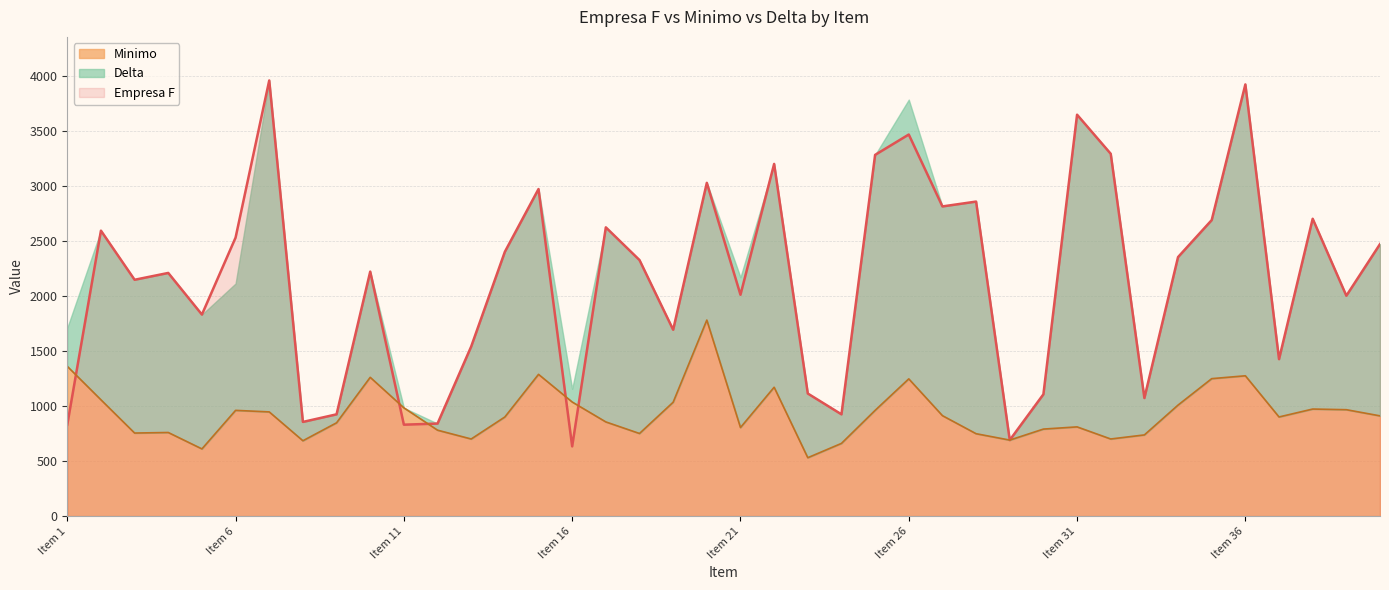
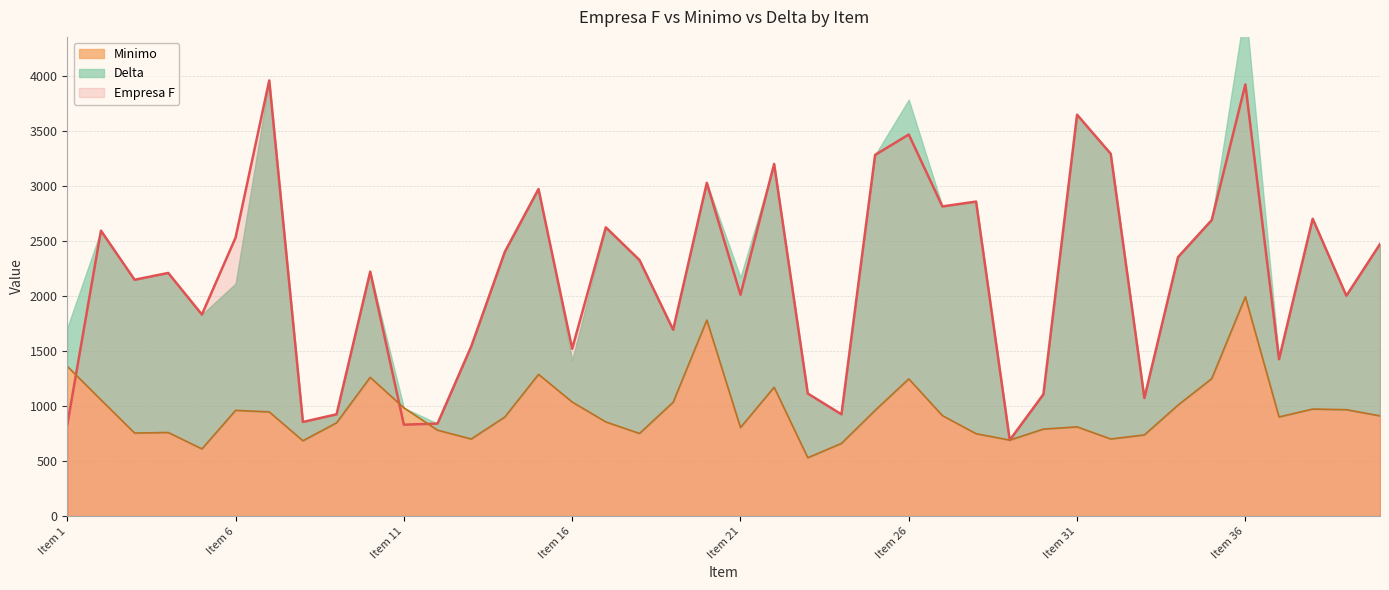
  {
    "Minimo": {
      "Item 1": 1360,
      "Item 6": 960,
      "Item 16": 1040,
      "Item 21": 800,
      "Item 26": 1250,
      "Item 31": 810,
-     "Item 36": 1270
+     "Item 36": 1990
    },
    "Delta": {
      "Item 1": 350,
      "Item 6": 1150,
-     "Item 16": 120,
+     "Item 16": 380,
      "Item 21": 1370,
      "Item 26": 2540
    },
    "Empresa F": {
      "Item 1": 830,
      "Item 6": 2530,
      "Item 11": 830,
-     "Item 16": 630,
+     "Item 16": 1520,
      "Item 21": 2010,
      "Item 26": 3470
    }
  }
